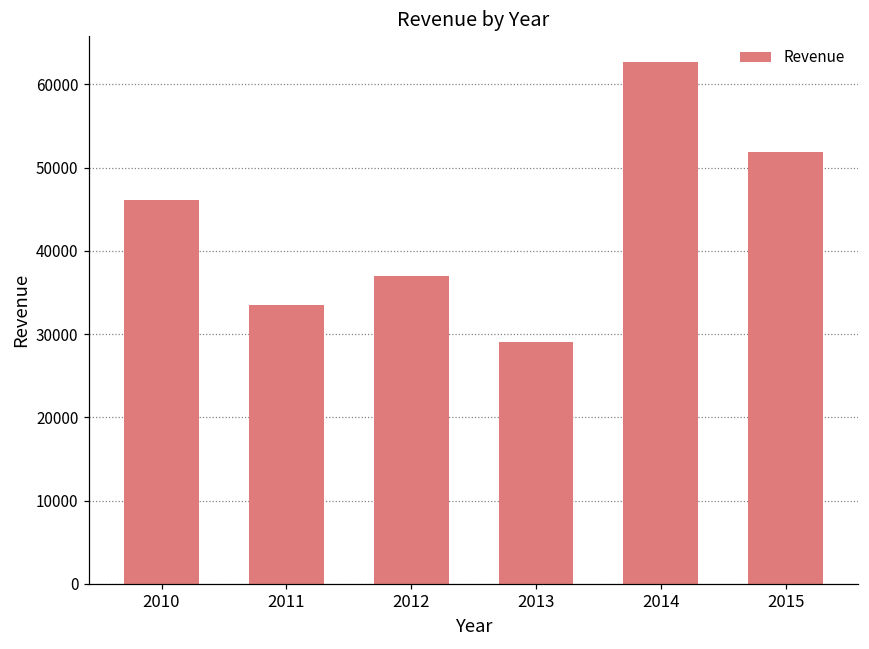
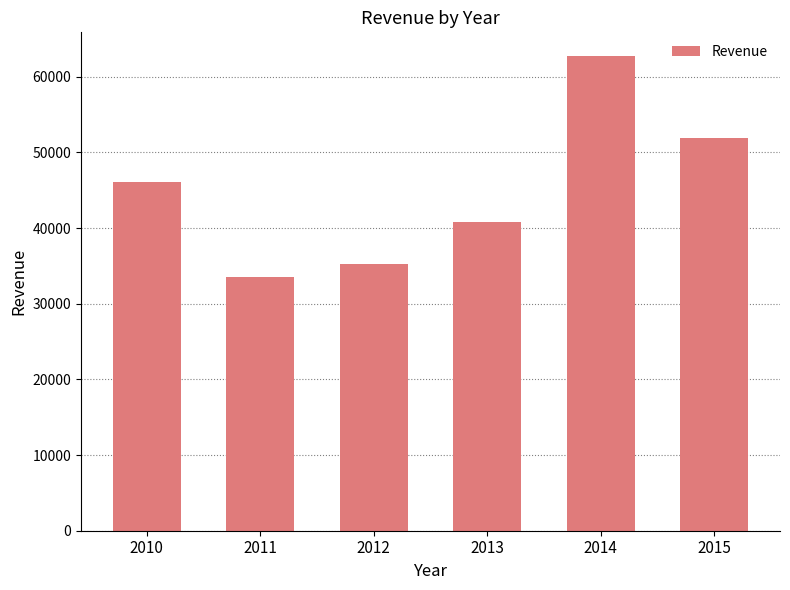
  {
    "2010": 46000,
    "2011": 34000,
-   "2012": 37000,
-   "2013": 29000,
+   "2012": 35000,
+   "2013": 41000,
    "2014": 63000,
    "2015": 52000
  }
